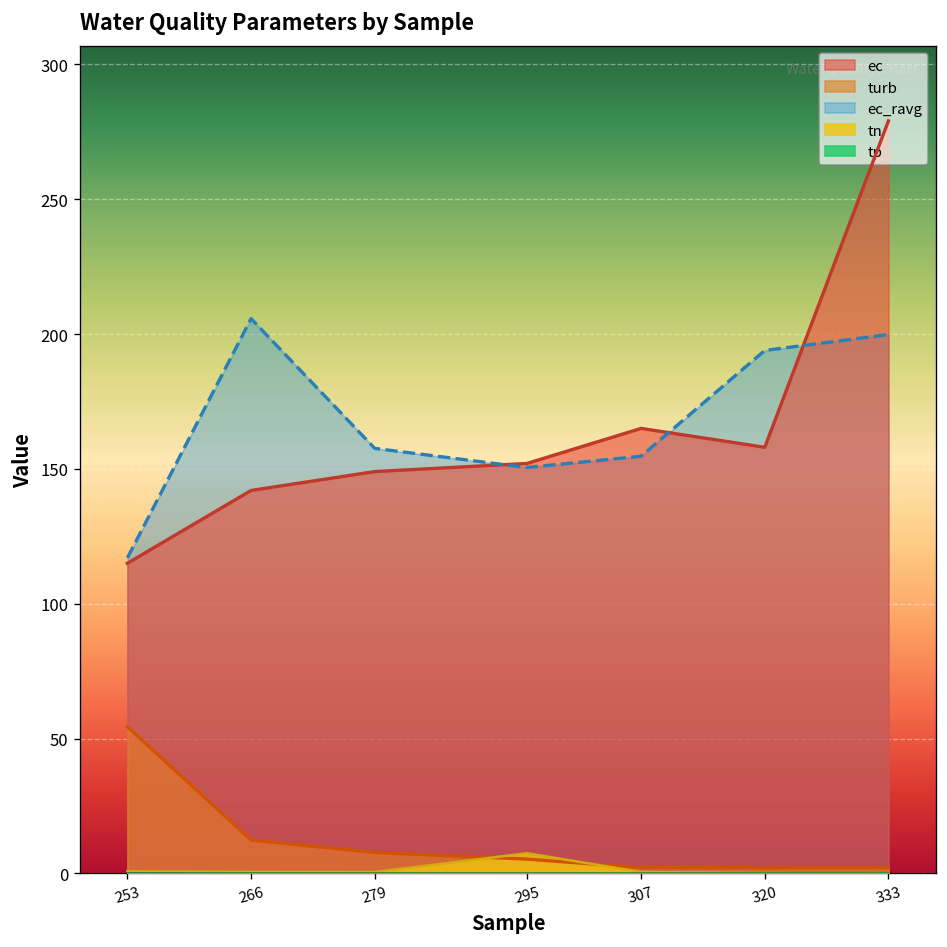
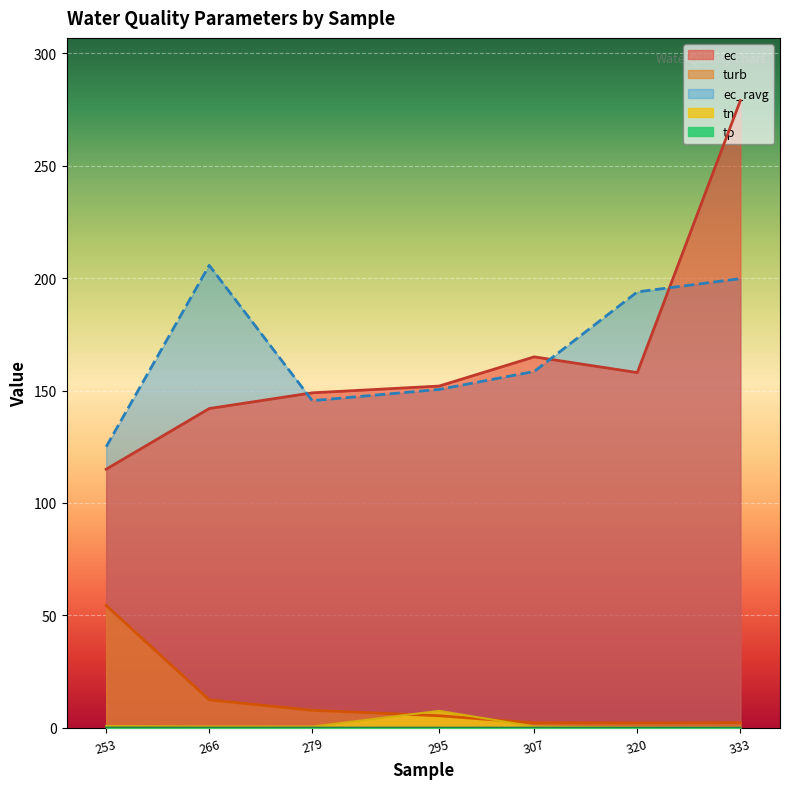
  {
    "ec_ravg": {
-     "253": 117,
+     "253": 125,
      "266": 206,
-     "279": 158,
+     "279": 146,
      "295": 151,
-     "307": 155,
+     "307": 159,
      "320": 194,
      "333": 200
    },
    "tn": {
      "295": 8
    },
    "tp": {
      "295": 0
    }
  }
